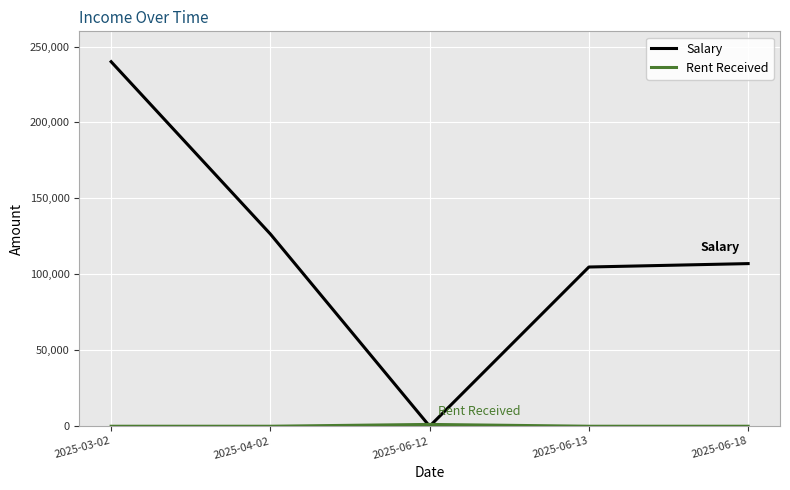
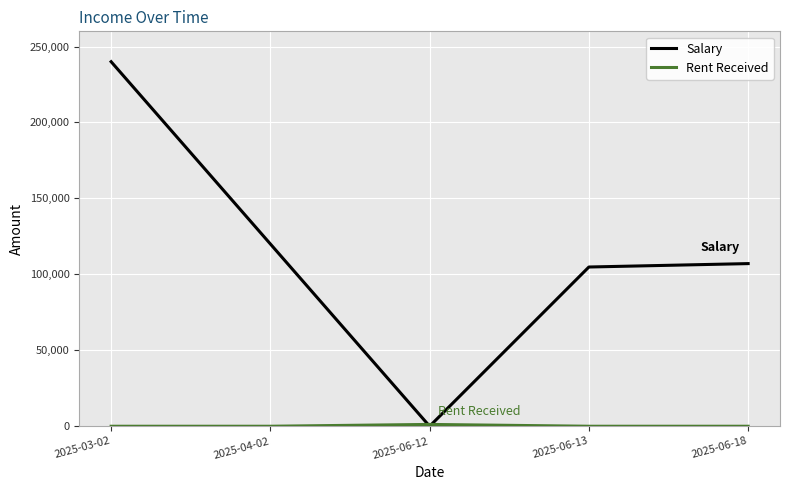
  {
    "Salary": {
      "2025-03-02": "240,000",
-     "2025-04-02": "127,000",
+     "2025-04-02": "120,000",
      "2025-06-13": "105,000",
      "2025-06-18": "107,000"
    },
    "Rent Received": {
      "2025-03-02": "0",
      "2025-04-02": "0",
      "2025-06-13": "0",
      "2025-06-18": "0"
    }
  }
